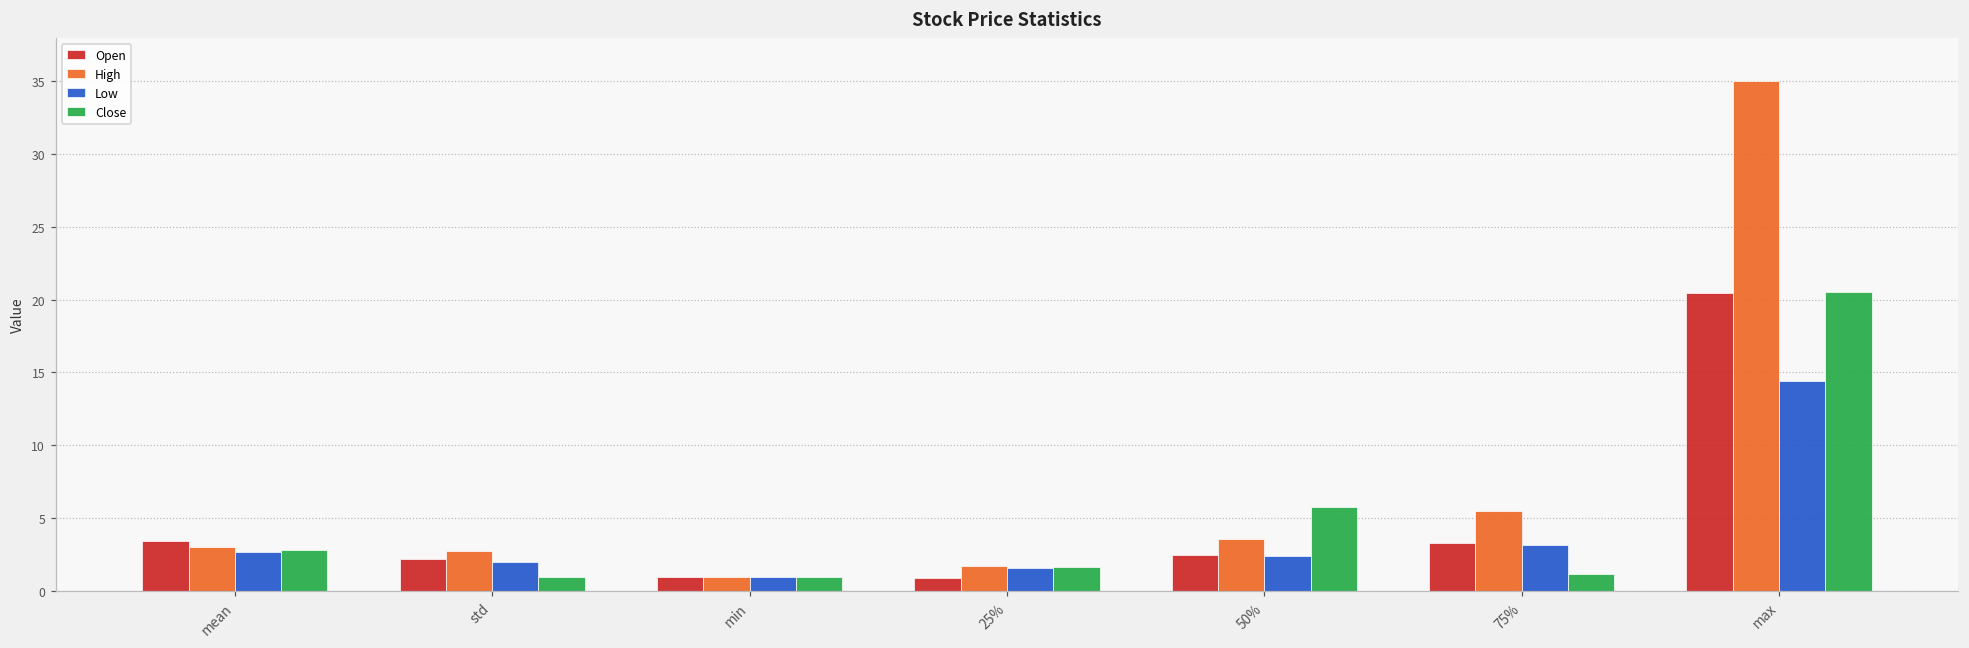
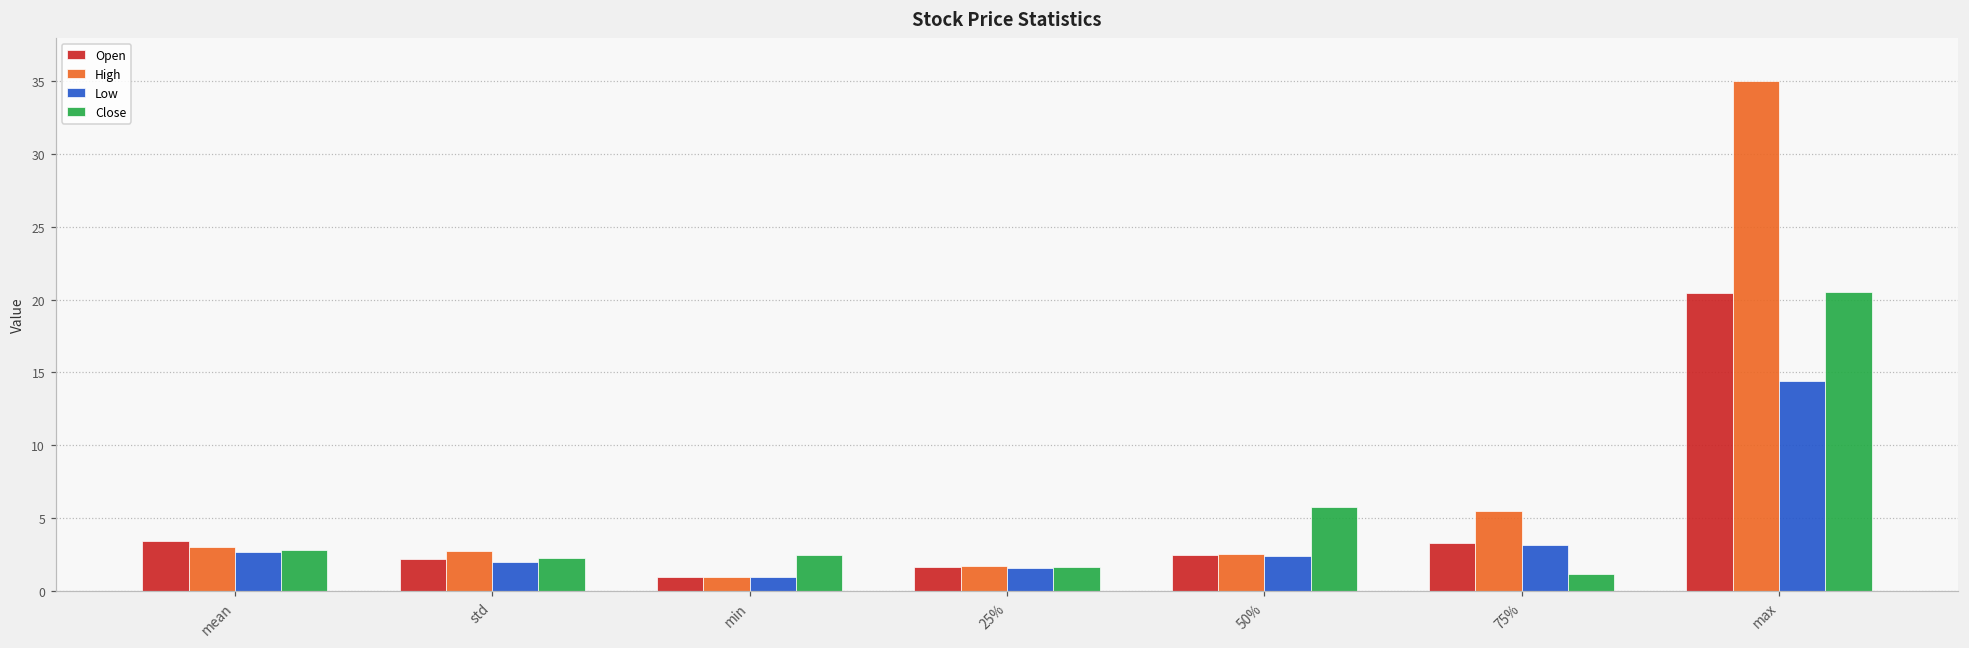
  {
    "Open": {
      "mean": 3.4,
      "std": 2.2,
      "min": 0.9,
-     "25%": 0.9,
+     "25%": 1.6,
      "50%": 2.4,
      "75%": 3.3,
      "max": 20.5
    },
    "High": {
      "mean": 3.0,
      "std": 2.7,
      "min": 1.0,
      "25%": 1.7,
-     "50%": 3.6,
+     "50%": 2.5,
      "75%": 5.5,
      "max": 35.0
    },
    "Low": {
      "mean": 2.6,
      "std": 2.0,
      "min": 0.9,
      "25%": 1.6,
      "50%": 2.4,
      "75%": 3.2,
      "max": 14.4
    },
    "Close": {
      "mean": 2.8,
-     "std": 0.9,
-     "min": 0.9,
+     "std": 2.2,
+     "min": 2.5,
      "25%": 1.6,
      "50%": 5.8,
      "75%": 1.1,
      "max": 20.5
    }
  }
